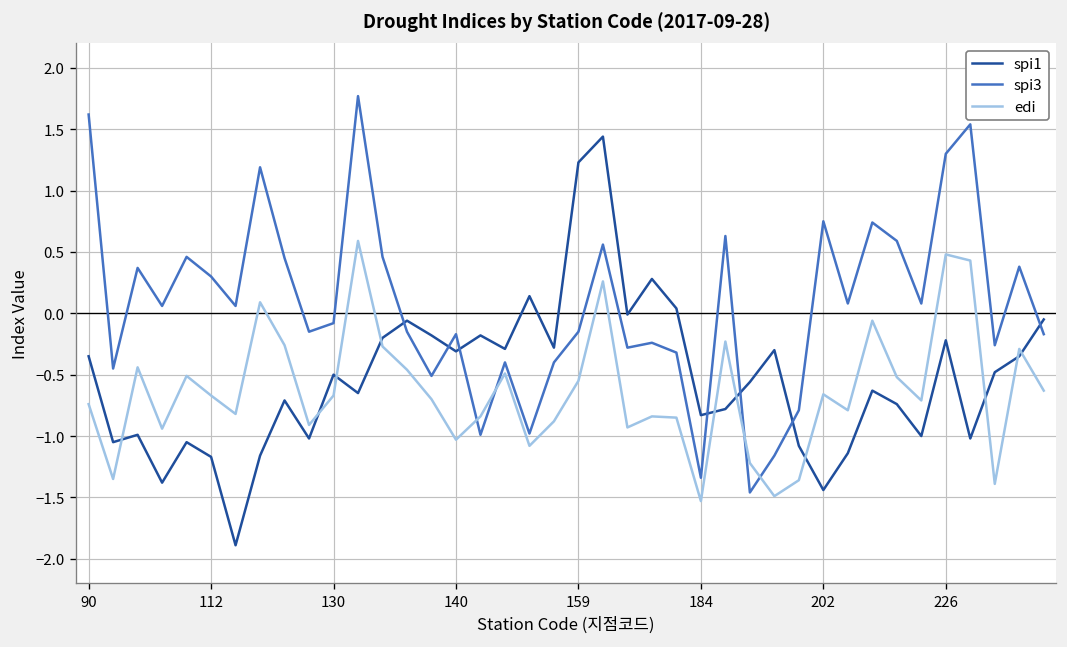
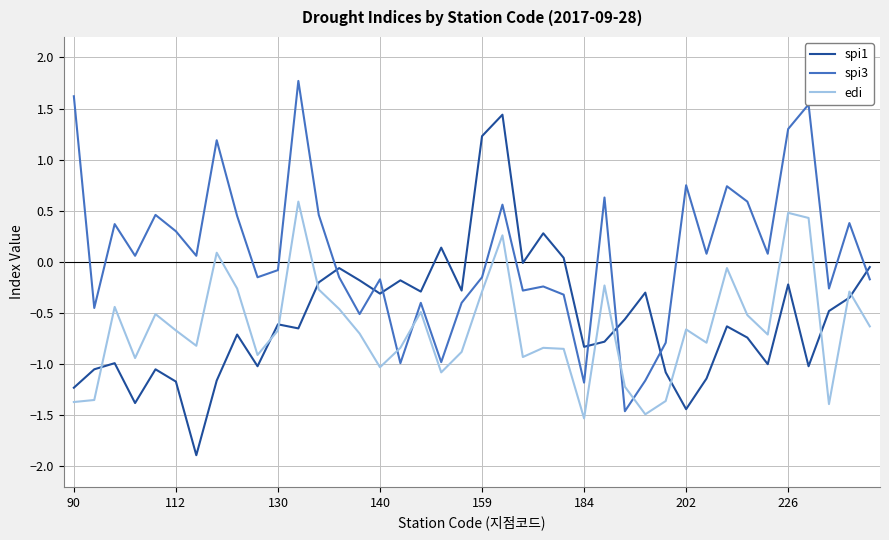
  {
    "spi1": {
-     "90": -0.35,
+     "90": -1.23,
      "112": -1.17,
-     "130": -0.50,
+     "130": -0.61,
      "140": -0.31,
      "159": 1.23,
      "184": -0.83,
      "202": -1.44,
      "226": -0.22
    },
    "spi3": {
      "90": 1.62,
      "112": 0.30,
      "130": -0.08,
      "140": -0.17,
      "159": -0.15,
-     "184": -1.34,
+     "184": -1.18,
      "202": 0.75,
      "226": 1.30
    },
    "edi": {
-     "90": -0.74,
+     "90": -1.37,
      "112": -0.67,
      "130": -0.67,
      "140": -1.03,
-     "159": -0.55,
+     "159": -0.29,
      "184": -1.53,
      "202": -0.66,
      "226": 0.48
    }
  }
